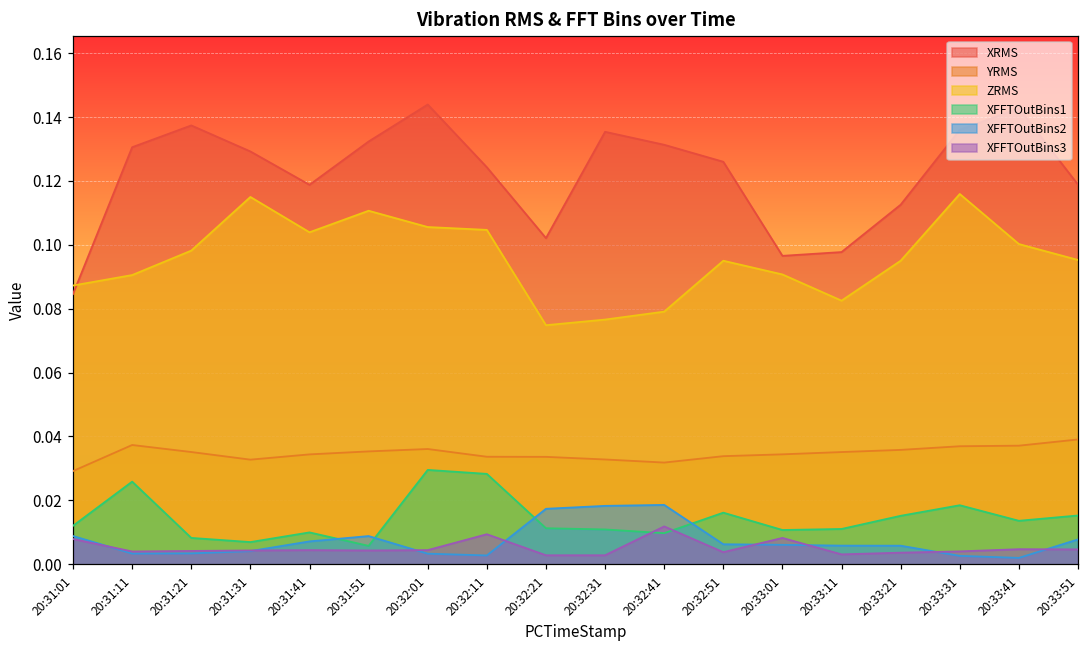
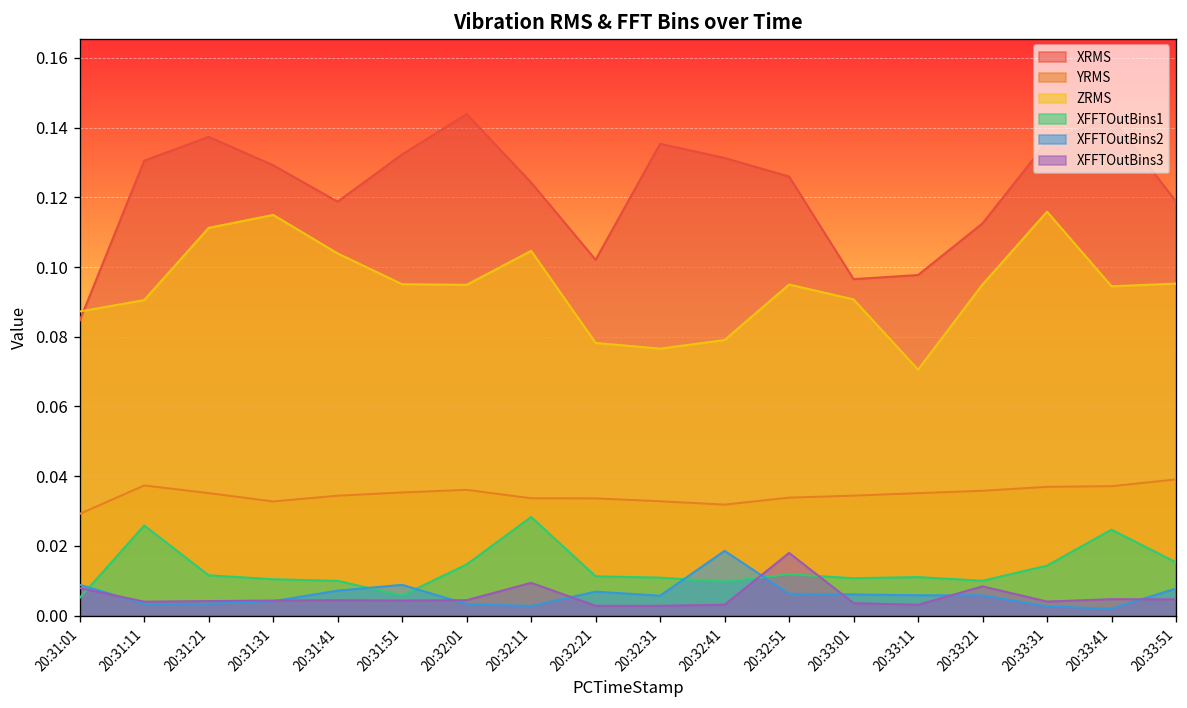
  {
    "ZRMS": {
      "20:31:01": 0.087,
      "20:31:11": 0.091,
-     "20:31:21": 0.098,
+     "20:31:21": 0.111,
      "20:31:31": 0.115,
      "20:31:41": 0.104,
-     "20:31:51": 0.111,
-     "20:32:01": 0.106,
+     "20:31:51": 0.095,
+     "20:32:01": 0.095,
      "20:32:11": 0.105,
-     "20:32:21": 0.075,
+     "20:32:21": 0.078,
      "20:32:31": 0.077,
      "20:32:41": 0.079,
      "20:32:51": 0.095,
      "20:33:01": 0.091,
-     "20:33:11": 0.083,
+     "20:33:11": 0.071,
      "20:33:21": 0.095,
      "20:33:31": 0.116,
-     "20:33:41": 0.100,
+     "20:33:41": 0.095,
      "20:33:51": 0.095
    },
    "XFFTOutBins1": {
-     "20:31:01": 0.012,
+     "20:31:01": 0.005,
      "20:31:11": 0.026,
-     "20:31:21": 0.008,
-     "20:31:31": 0.007,
+     "20:31:21": 0.012,
+     "20:31:31": 0.010,
      "20:31:41": 0.010,
      "20:31:51": 0.006,
-     "20:32:01": 0.030,
+     "20:32:01": 0.015,
      "20:32:11": 0.028,
      "20:32:21": 0.011,
      "20:32:31": 0.011,
      "20:32:41": 0.010,
-     "20:32:51": 0.016,
+     "20:32:51": 0.012,
      "20:33:01": 0.011,
      "20:33:11": 0.011,
-     "20:33:21": 0.015,
-     "20:33:31": 0.018,
-     "20:33:41": 0.014,
+     "20:33:21": 0.010,
+     "20:33:31": 0.014,
+     "20:33:41": 0.025,
      "20:33:51": 0.015
    },
    "XFFTOutBins2": {
      "20:31:01": 0.009,
      "20:31:41": 0.007,
      "20:31:51": 0.009,
      "20:32:01": 0.003,
      "20:32:11": 0.003,
-     "20:32:21": 0.017,
-     "20:32:31": 0.018,
+     "20:32:21": 0.007,
+     "20:32:31": 0.006,
      "20:32:41": 0.019,
      "20:32:51": 0.006,
      "20:33:01": 0.006,
      "20:33:11": 0.006,
      "20:33:21": 0.006,
      "20:33:31": 0.003,
      "20:33:41": 0.002,
      "20:33:51": 0.008
    },
    "XFFTOutBins3": {
      "20:31:01": 0.008,
      "20:31:41": 0.004,
      "20:31:51": 0.004,
      "20:32:01": 0.004,
      "20:32:11": 0.009,
      "20:32:21": 0.003,
      "20:32:31": 0.003,
-     "20:32:41": 0.012,
-     "20:32:51": 0.004,
-     "20:33:01": 0.008,
+     "20:32:41": 0.003,
+     "20:32:51": 0.018,
+     "20:33:01": 0.004,
      "20:33:11": 0.003,
-     "20:33:21": 0.004,
+     "20:33:21": 0.008,
      "20:33:31": 0.004,
      "20:33:41": 0.005,
      "20:33:51": 0.005
    }
  }
